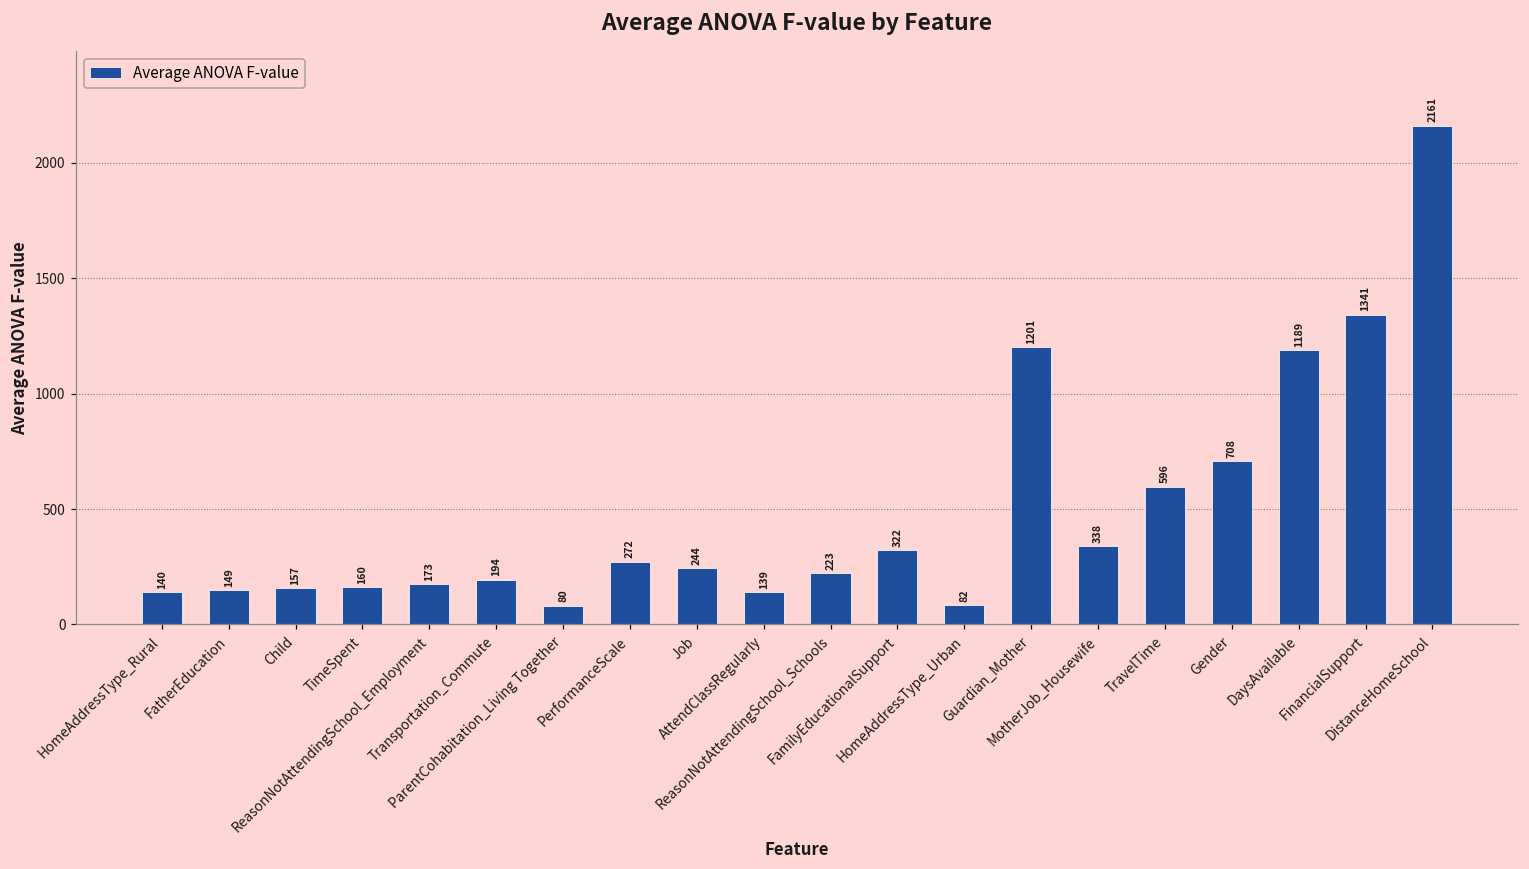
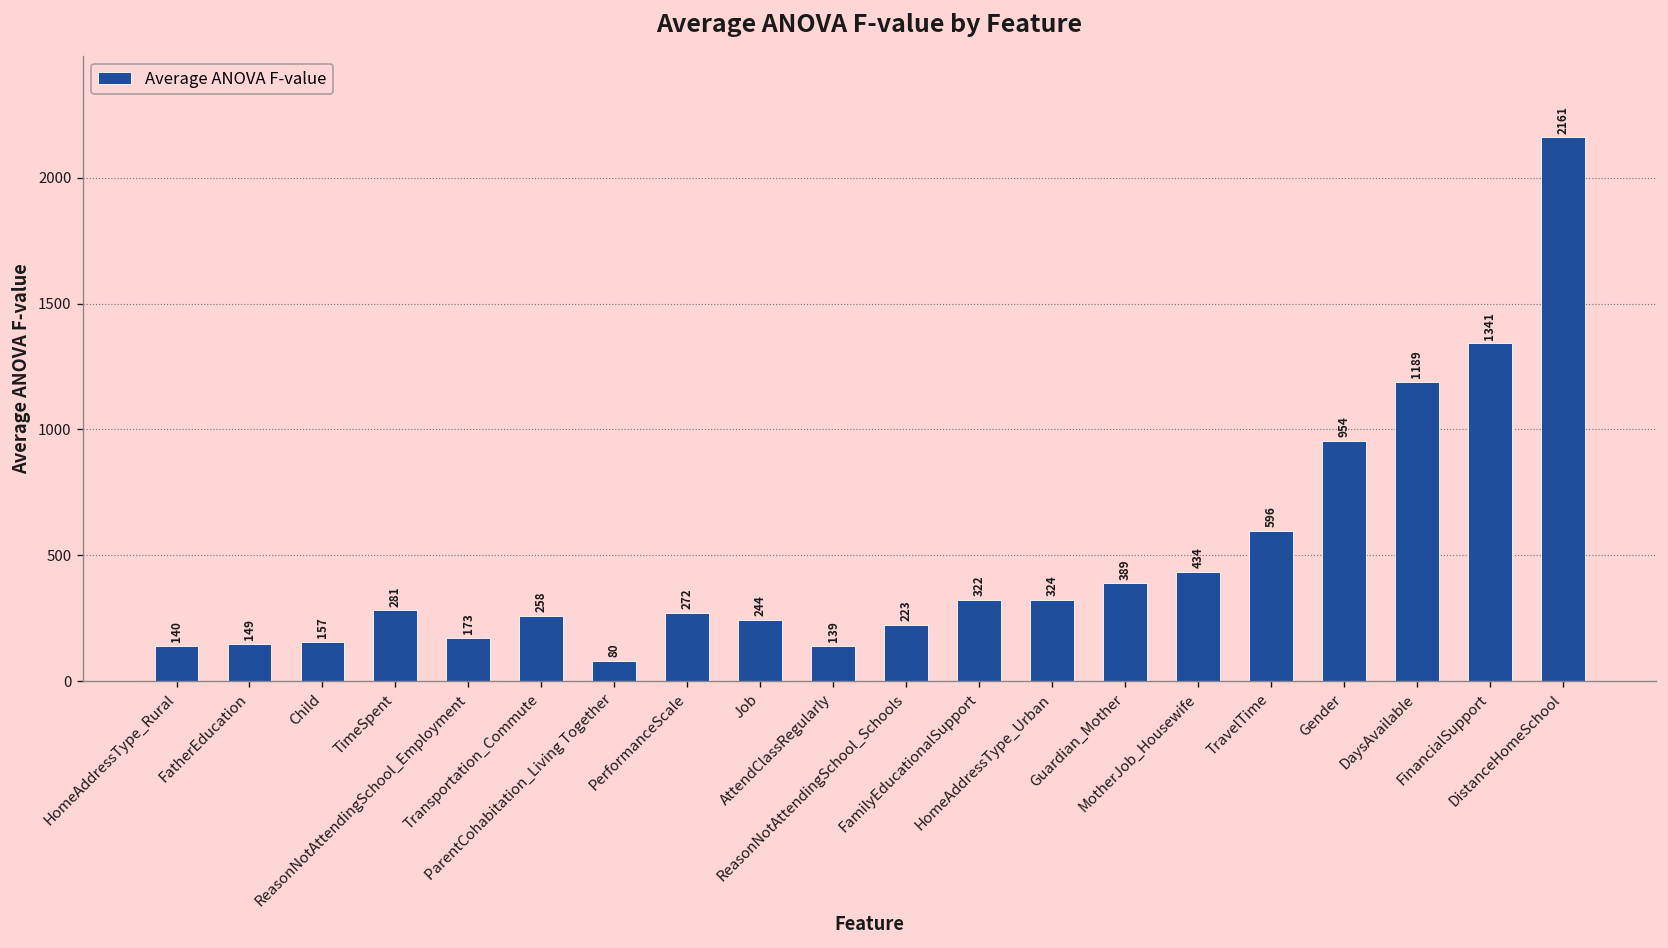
  {
    "HomeAddressType_Rural": 140,
    "FatherEducation": 149,
    "Child": 157,
-   "TimeSpent": 160,
+   "TimeSpent": 281,
    "ReasonNotAttendingSchool_Employment": 173,
-   "Transportation_Commute": 194,
+   "Transportation_Commute": 258,
    "ParentCohabitation_Living Together": 80,
    "PerformanceScale": 272,
    "Job": 244,
    "AttendClassRegularly": 139,
    "ReasonNotAttendingSchool_Schools": 223,
    "FamilyEducationalSupport": 322,
-   "HomeAddressType_Urban": 82,
-   "Guardian_Mother": 1201,
-   "MotherJob_Housewife": 338,
+   "HomeAddressType_Urban": 324,
+   "Guardian_Mother": 389,
+   "MotherJob_Housewife": 434,
    "TravelTime": 596,
-   "Gender": 708,
+   "Gender": 954,
    "DaysAvailable": 1189,
    "FinancialSupport": 1341,
    "DistanceHomeSchool": 2161
  }
